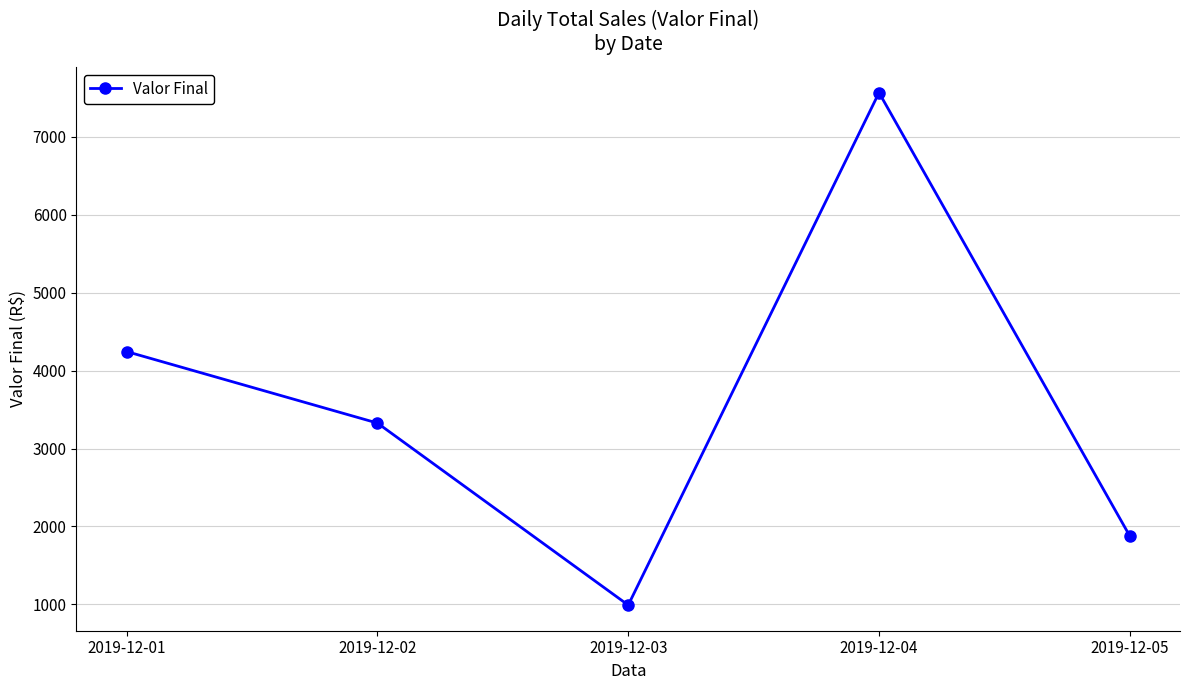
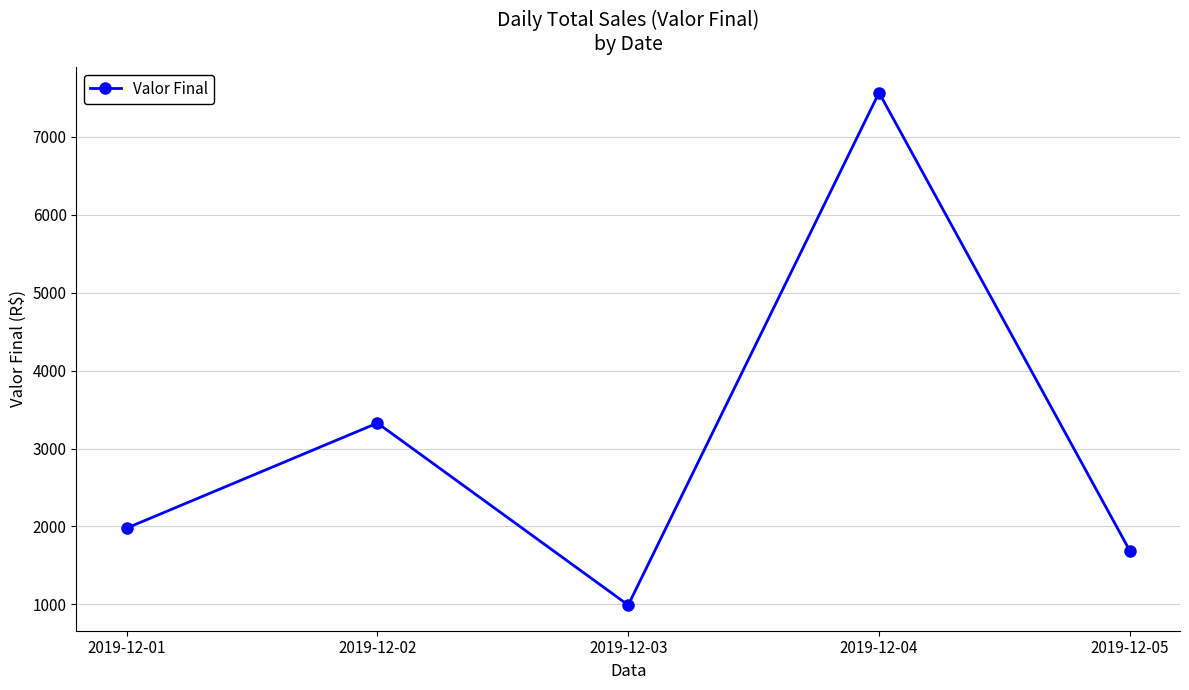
  {
-   "2019-12-01": 4200,
+   "2019-12-01": 2000,
    "2019-12-02": 3300,
    "2019-12-03": 1000,
    "2019-12-04": 7600,
-   "2019-12-05": 1900
+   "2019-12-05": 1700
  }
